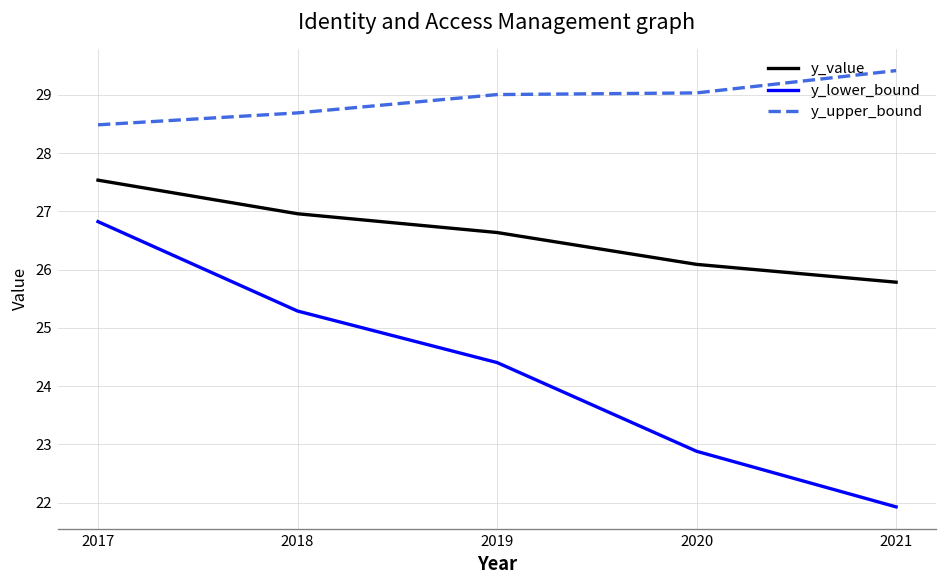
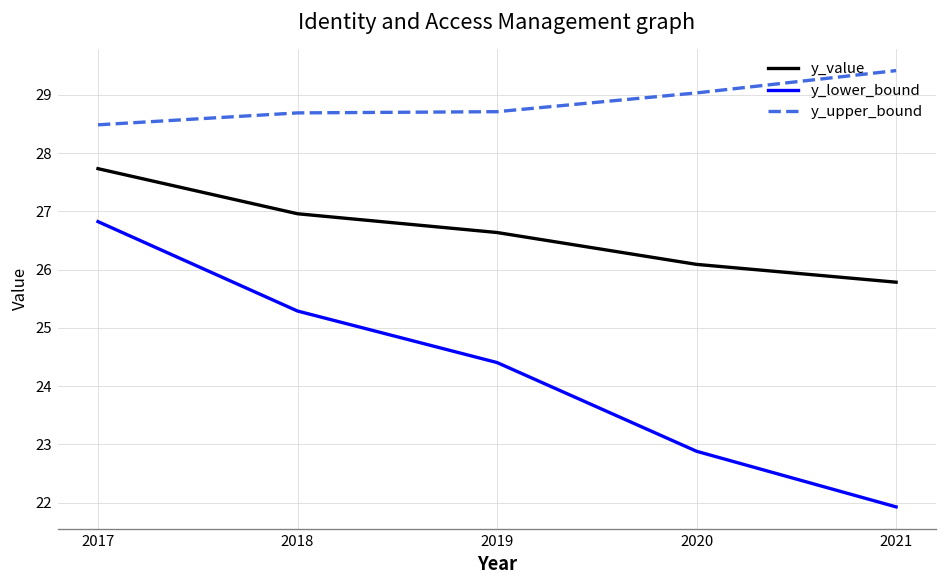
  {
    "y_value": {
-     "2017": 27.5,
+     "2017": 27.7,
      "2018": 27.0,
      "2019": 26.6,
      "2020": 26.1,
      "2021": 25.8
    },
    "y_lower_bound": {
      "2017": 26.8,
      "2018": 25.3,
      "2019": 24.4,
      "2020": 22.9,
      "2021": 21.9
    },
    "y_upper_bound": {
      "2017": 28.5,
      "2018": 28.7,
-     "2019": 29.0,
+     "2019": 28.7,
      "2020": 29.0,
      "2021": 29.4
    }
  }
